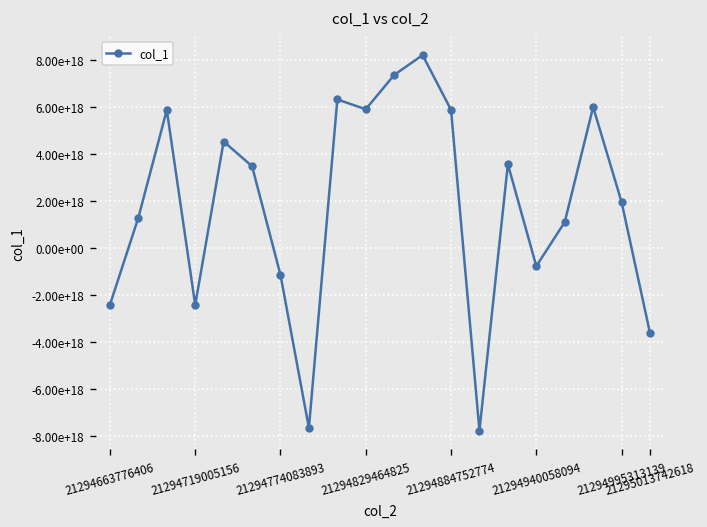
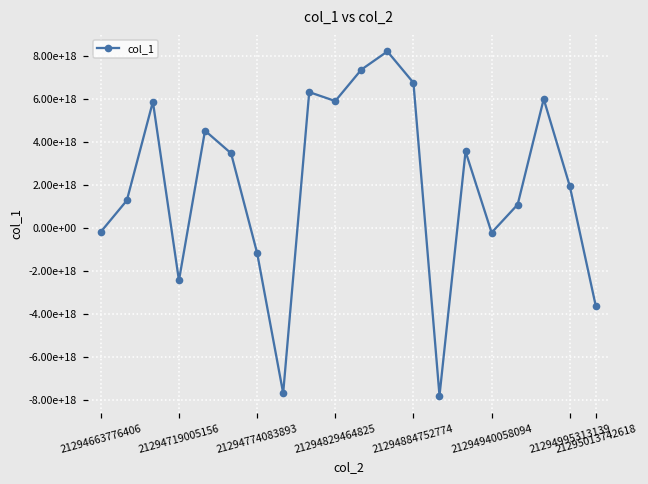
  {
-   "21294663776406": -2400000000000000000,
+   "21294663776406": -200000000000000000,
    "21294719005156": -2400000000000000000,
    "21294774083893": -1100000000000000000,
    "21294829464825": 5900000000000000000,
-   "21294884752774": 5900000000000000000,
-   "21294940058094": -800000000000000000,
+   "21294884752774": 6800000000000000000,
+   "21294940058094": -200000000000000000,
    "21294995313139": 2000000000000000000,
    "21295013742618": -3600000000000000000
  }
